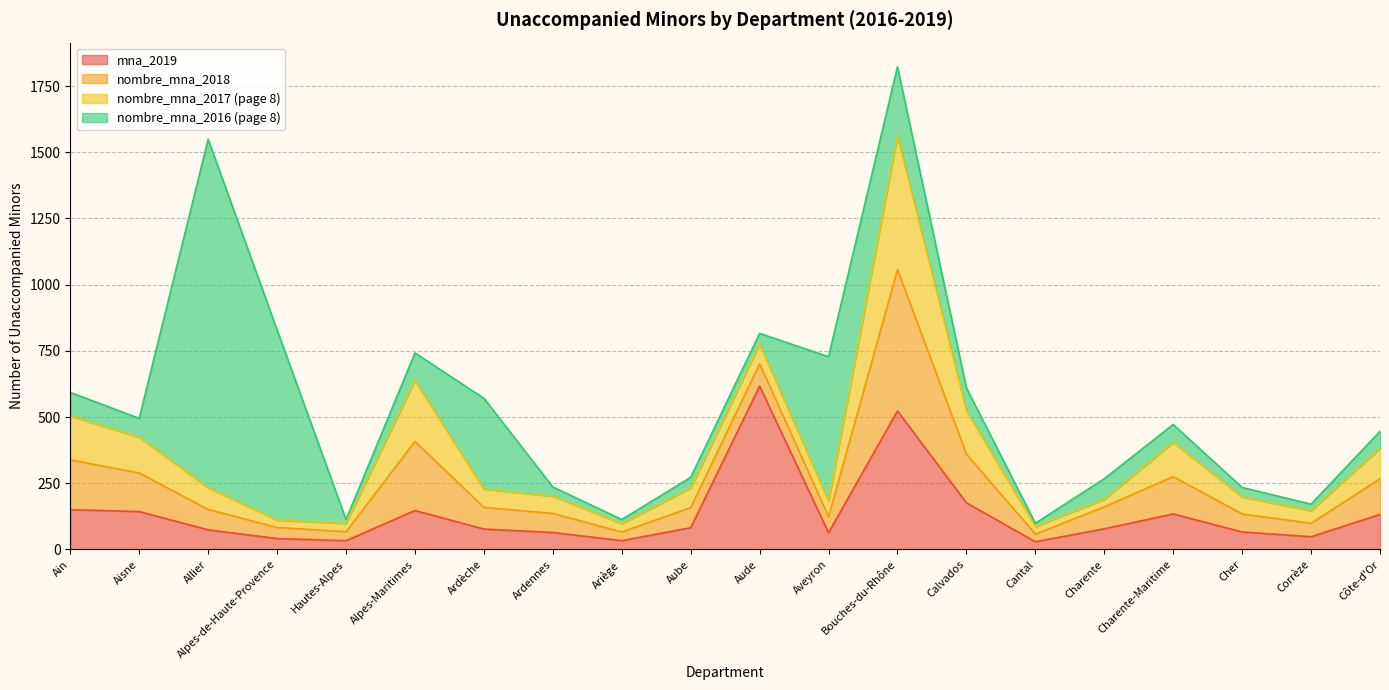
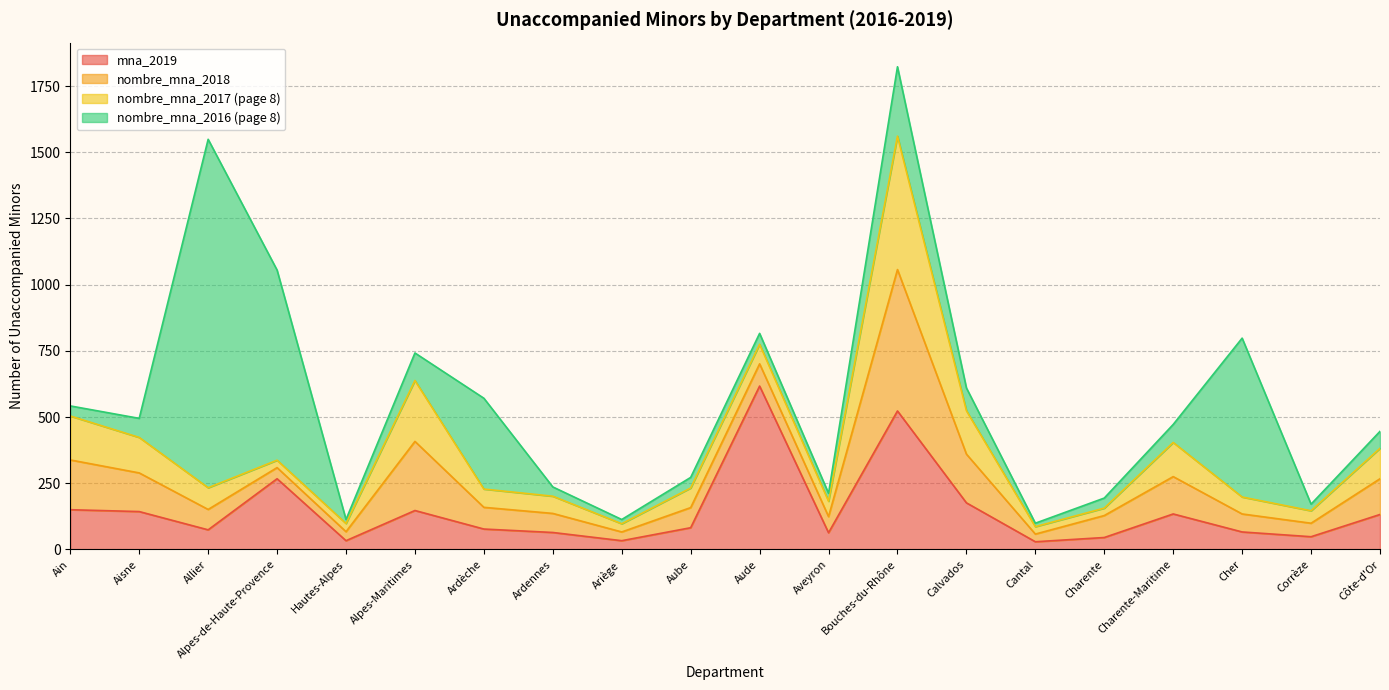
  {
    "mna_2019": {
      "Ain": 150,
      "Aisne": 140,
      "Allier": 70,
-     "Alpes-de-Haute-Provence": 40,
+     "Alpes-de-Haute-Provence": 270,
      "Hautes-Alpes": 30,
      "Alpes-Maritimes": 150,
      "Ardèche": 80,
      "Ardennes": 60,
      "Ariège": 30,
      "Aube": 80,
      "Aude": 620,
      "Aveyron": 60,
      "Bouches-du-Rhône": 520,
      "Calvados": 180,
      "Cantal": 30,
-     "Charente": 80,
+     "Charente": 50,
      "Charente-Maritime": 130,
      "Cher": 70,
      "Corrèze": 50,
      "Côte-d'Or": 130
    },
    "nombre_mna_2016 (page 8)": {
-     "Ain": 90,
+     "Ain": 40,
      "Aisne": 70,
      "Allier": 1320,
      "Alpes-de-Haute-Provence": 720,
      "Hautes-Alpes": 20,
      "Alpes-Maritimes": 100,
      "Ardèche": 340,
      "Ardennes": 40,
      "Ariège": 20,
      "Aube": 40,
      "Aude": 40,
-     "Aveyron": 550,
+     "Aveyron": 30,
      "Bouches-du-Rhône": 260,
      "Calvados": 90,
      "Cantal": 10,
-     "Charente": 80,
+     "Charente": 40,
      "Charente-Maritime": 70,
-     "Cher": 40,
+     "Cher": 600,
      "Corrèze": 30,
      "Côte-d'Or": 60
    }
  }
